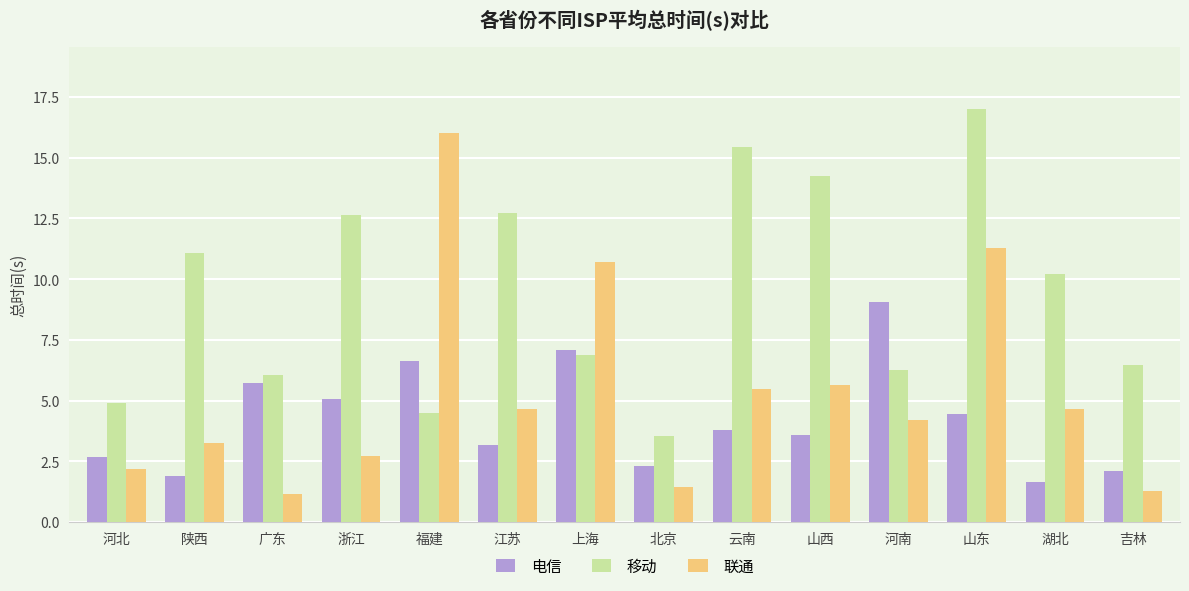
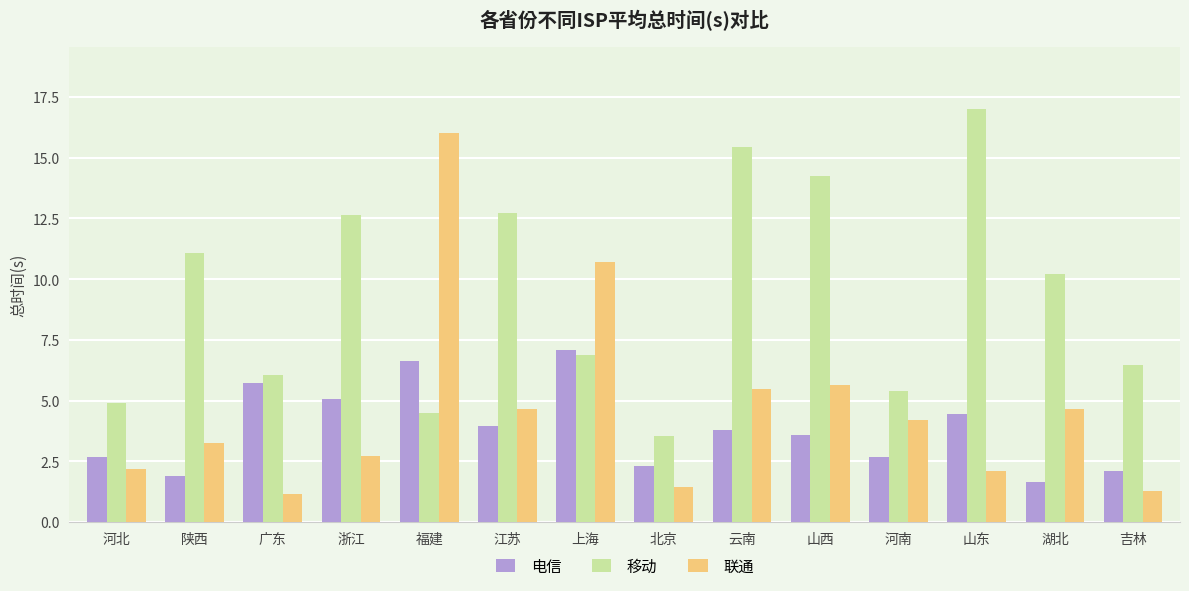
  {
    "电信": {
      "河北": 2.7,
      "陕西": 1.9,
      "广东": 5.7,
      "浙江": 5.1,
      "福建": 6.6,
-     "江苏": 3.2,
+     "江苏": 3.9,
      "上海": 7.1,
      "北京": 2.3,
      "云南": 3.8,
      "山西": 3.6,
-     "河南": 9.1,
+     "河南": 2.7,
      "山东": 4.5,
      "湖北": 1.6,
      "吉林": 2.1
    },
    "移动": {
      "河北": 4.9,
      "陕西": 11.1,
      "广东": 6.0,
      "浙江": 12.7,
      "福建": 4.5,
      "江苏": 12.7,
      "上海": 6.9,
      "北京": 3.6,
      "云南": 15.4,
      "山西": 14.3,
-     "河南": 6.3,
+     "河南": 5.4,
      "山东": 17.0,
      "湖北": 10.2,
      "吉林": 6.5
    },
    "联通": {
      "河北": 2.2,
      "陕西": 3.2,
      "广东": 1.2,
      "浙江": 2.7,
      "福建": 16.0,
      "江苏": 4.6,
      "上海": 10.7,
      "北京": 1.4,
      "云南": 5.5,
      "山西": 5.6,
      "河南": 4.2,
-     "山东": 11.3,
+     "山东": 2.1,
      "湖北": 4.6,
      "吉林": 1.3
    }
  }
